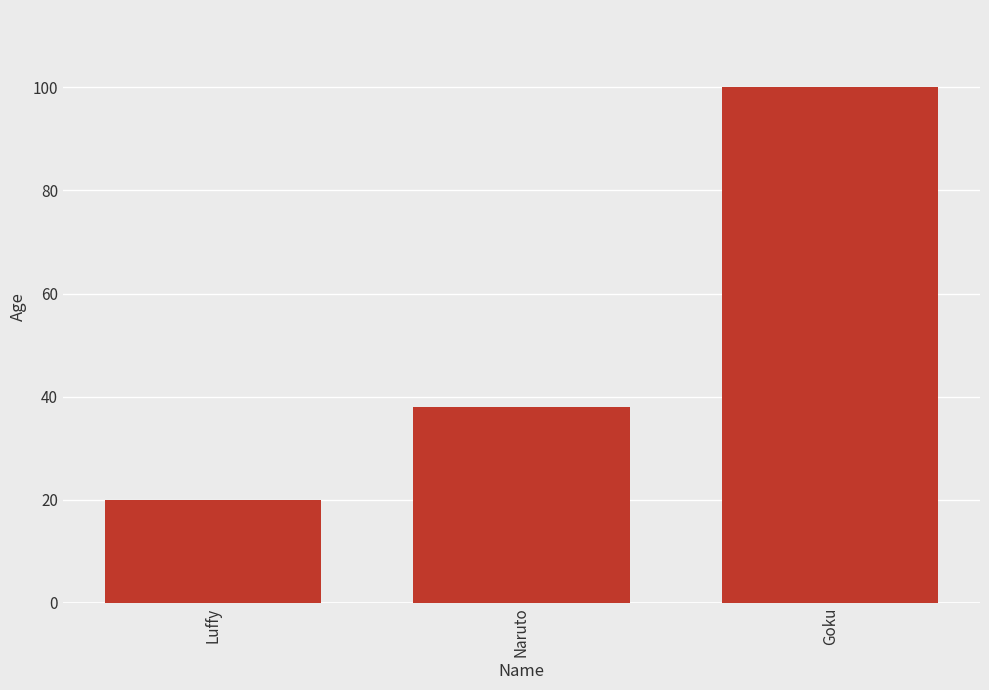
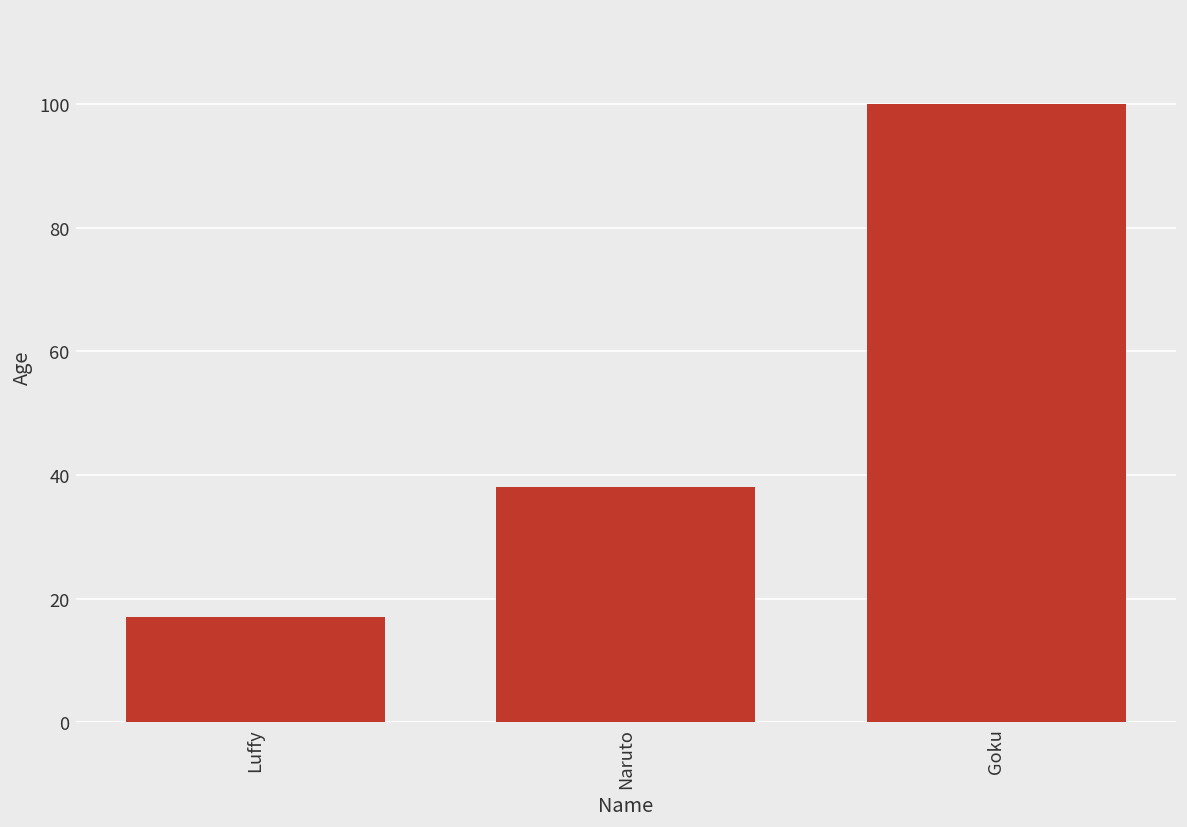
  {
-   "Luffy": 20,
+   "Luffy": 17,
    "Naruto": 38,
    "Goku": 100
  }
